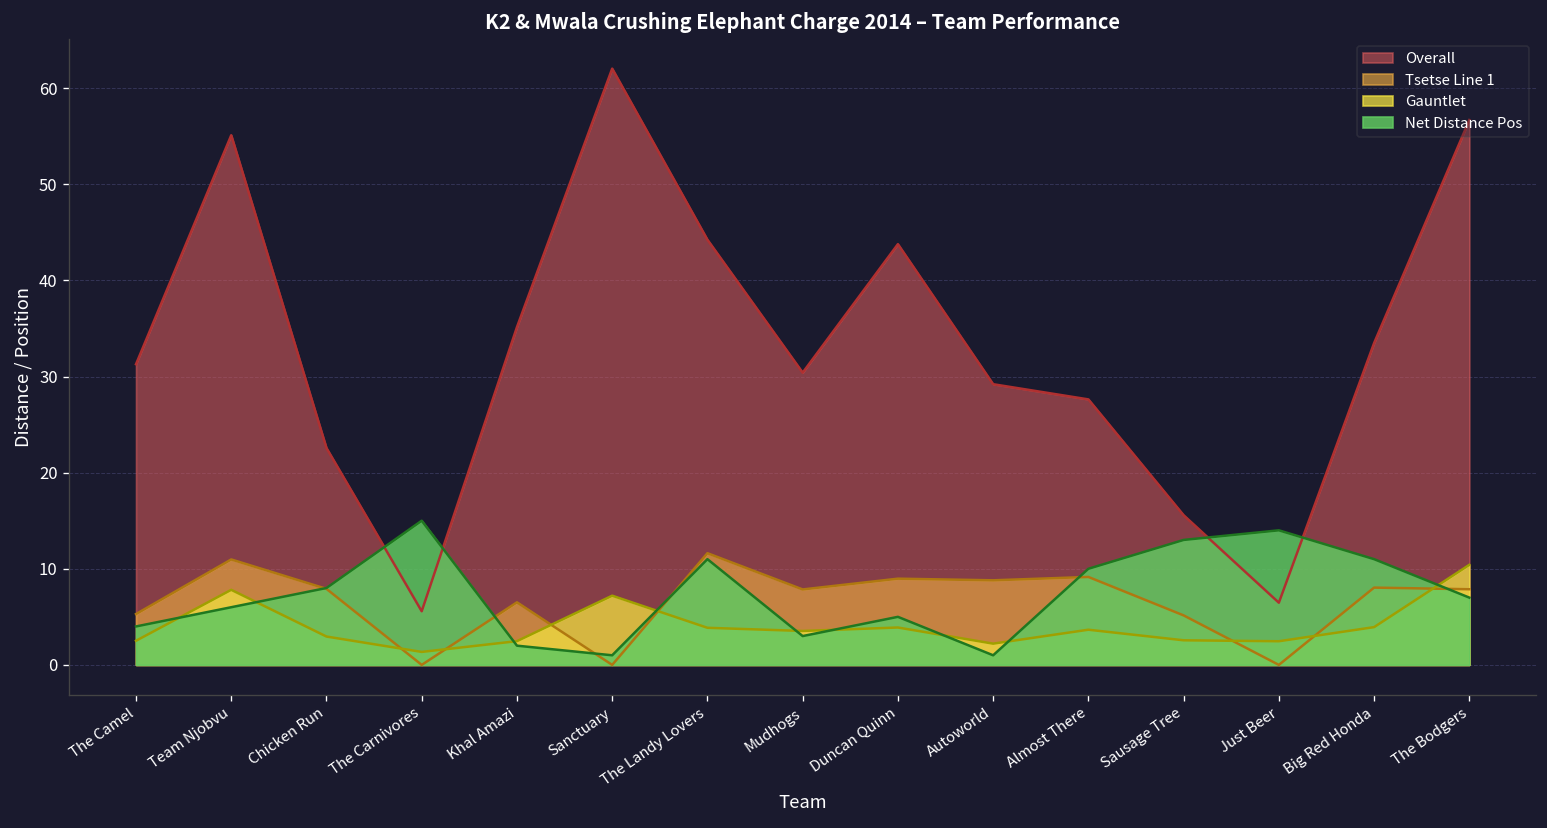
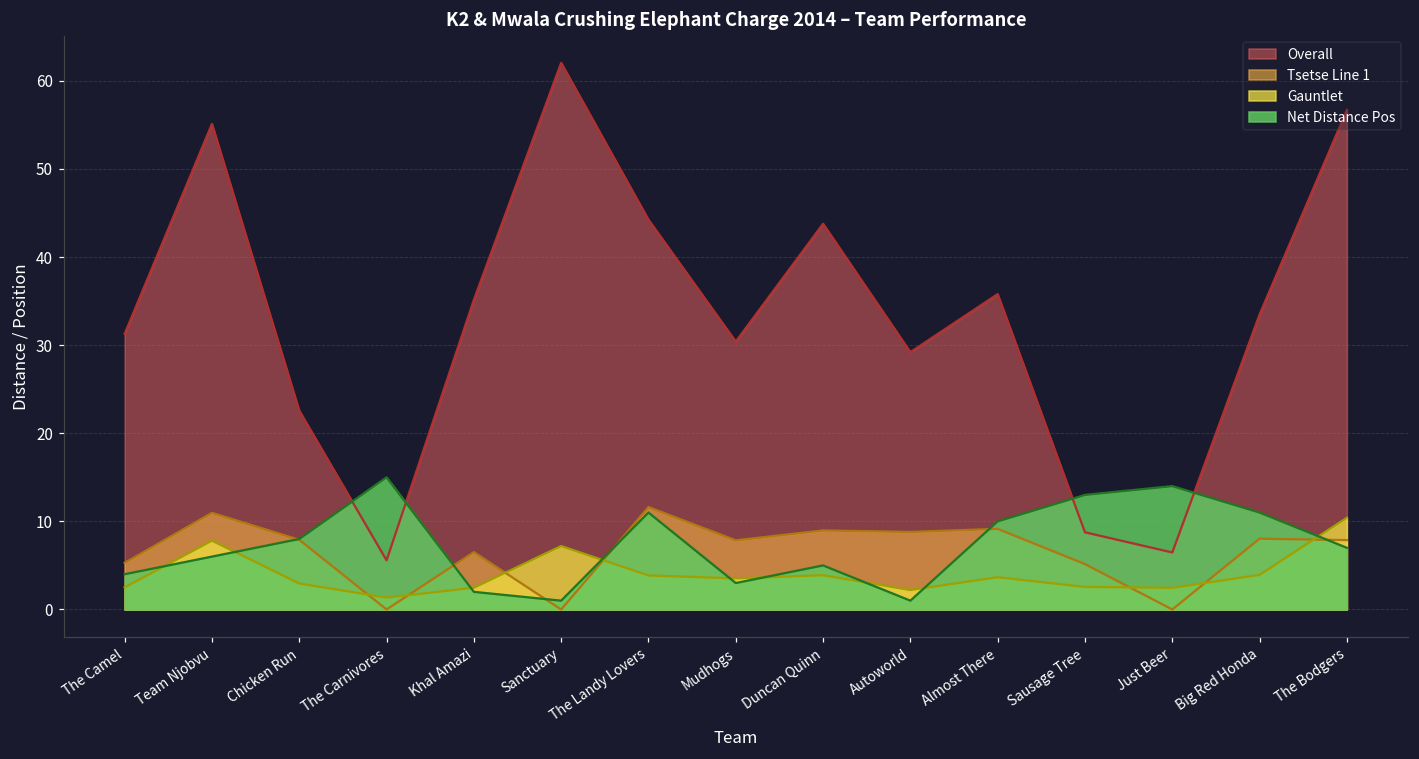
  {
    "Overall": {
      "The Camel": 31,
      "Team Njobvu": 55,
      "Chicken Run": 23,
      "The Carnivores": 6,
      "Khal Amazi": 35,
      "Sanctuary": 62,
      "The Landy Lovers": 44,
      "Mudhogs": 30,
      "Duncan Quinn": 44,
      "Autoworld": 29,
-     "Almost There": 28,
-     "Sausage Tree": 16,
+     "Almost There": 36,
+     "Sausage Tree": 9,
      "Just Beer": 6,
      "Big Red Honda": 33
    },
    "Net Distance Pos": {
      "The Camel": 4,
      "Team Njobvu": 6,
      "The Carnivores": 15,
      "Khal Amazi": 2,
      "Sanctuary": 1,
      "The Landy Lovers": 11,
      "Mudhogs": 3,
      "Duncan Quinn": 5,
      "Autoworld": 1,
      "Almost There": 10,
      "Sausage Tree": 13,
      "Just Beer": 14,
      "Big Red Honda": 11,
      "The Bodgers": 7
    }
  }
